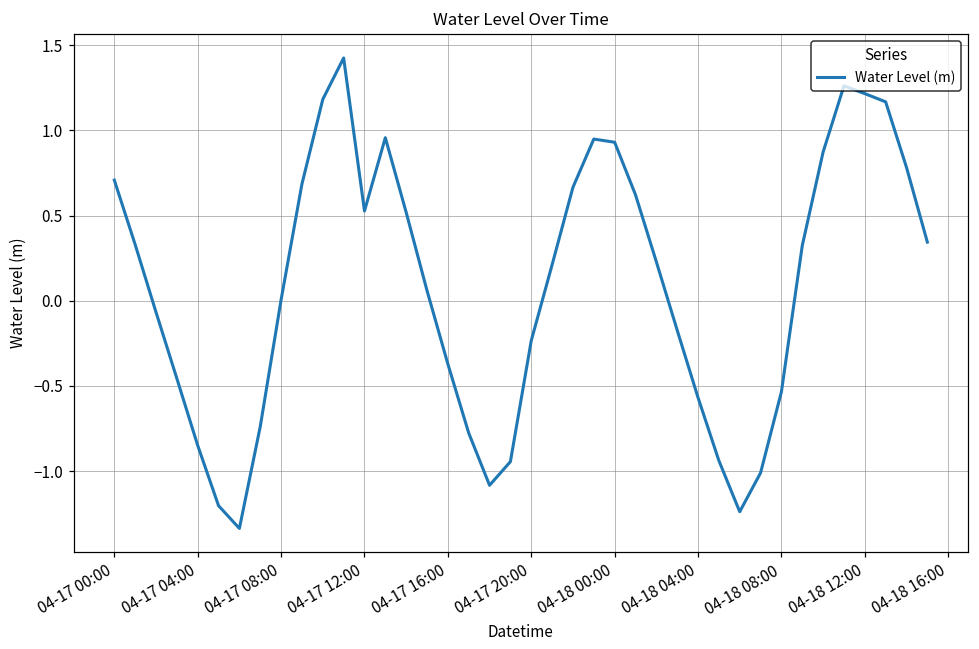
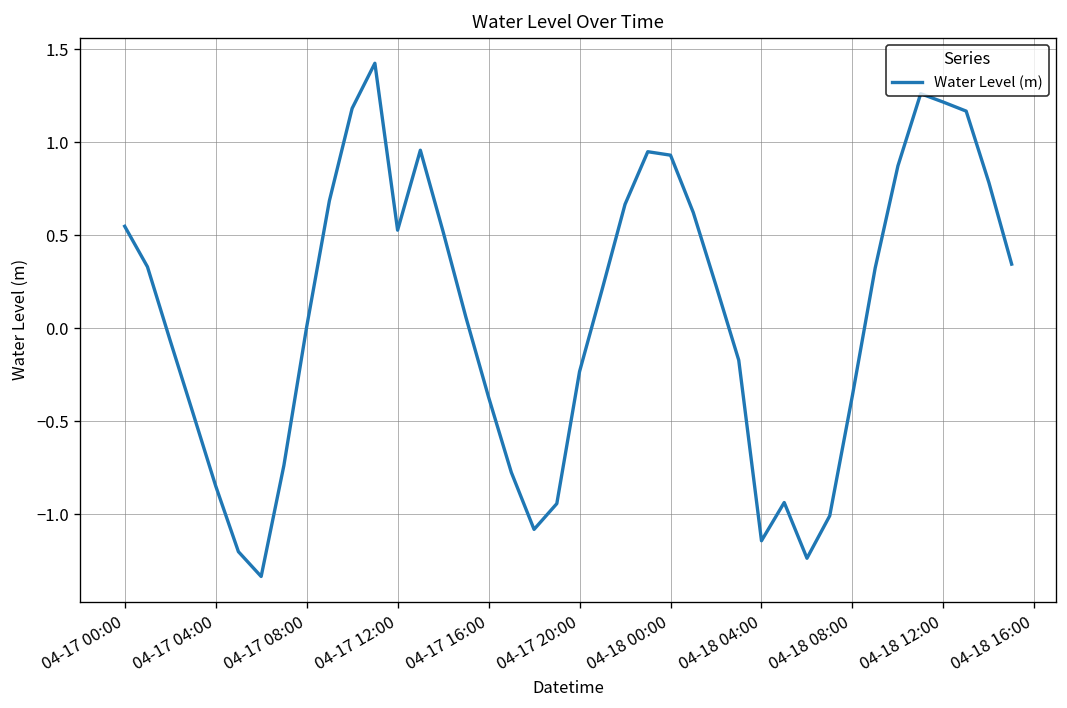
  {
-   "04-17 00:00": 0.71,
+   "04-17 00:00": 0.55,
    "04-17 04:00": -0.85,
    "04-17 08:00": 0.01,
    "04-17 12:00": 0.53,
    "04-17 16:00": -0.37,
    "04-17 20:00": -0.23,
    "04-18 00:00": 0.93,
-   "04-18 04:00": -0.57,
-   "04-18 08:00": -0.53,
+   "04-18 04:00": -1.14,
+   "04-18 08:00": -0.36,
    "04-18 12:00": 1.21
  }
